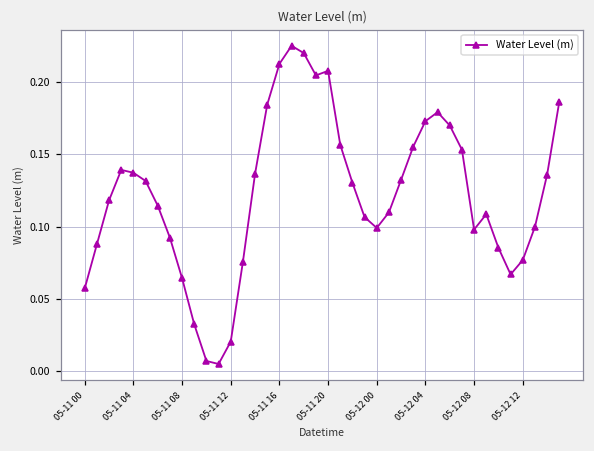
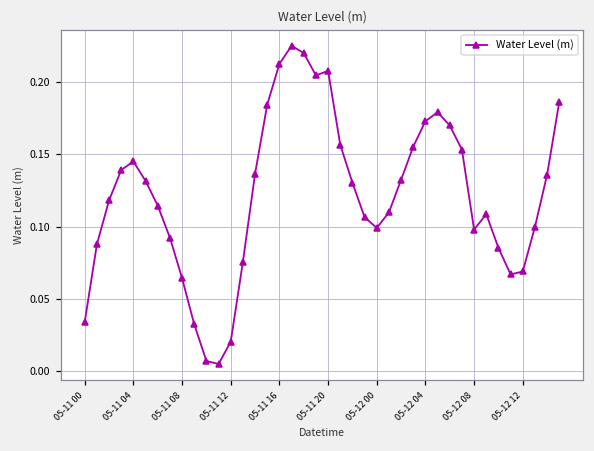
  {
-   "05-11 00": 0.057,
-   "05-11 04": 0.137,
+   "05-11 00": 0.034,
+   "05-11 04": 0.145,
    "05-11 08": 0.064,
    "05-11 12": 0.020,
    "05-11 16": 0.213,
    "05-11 20": 0.208,
    "05-12 00": 0.099,
    "05-12 04": 0.173,
    "05-12 08": 0.098,
-   "05-12 12": 0.077
+   "05-12 12": 0.069
  }
